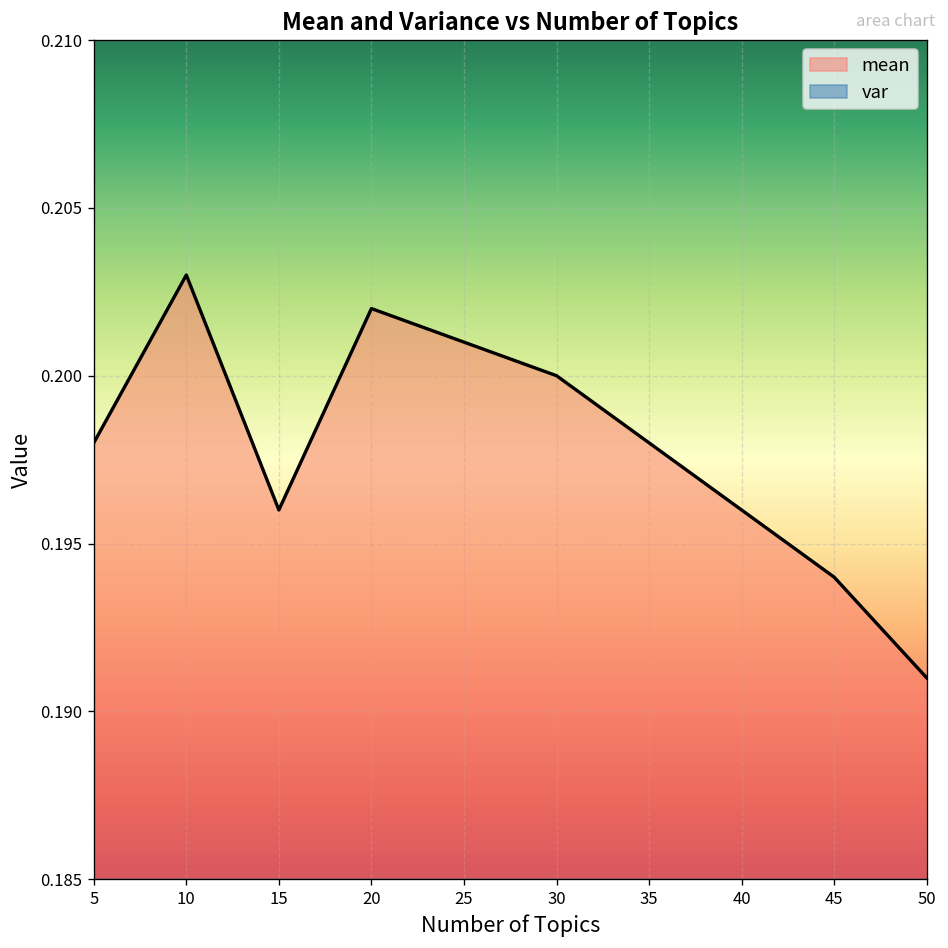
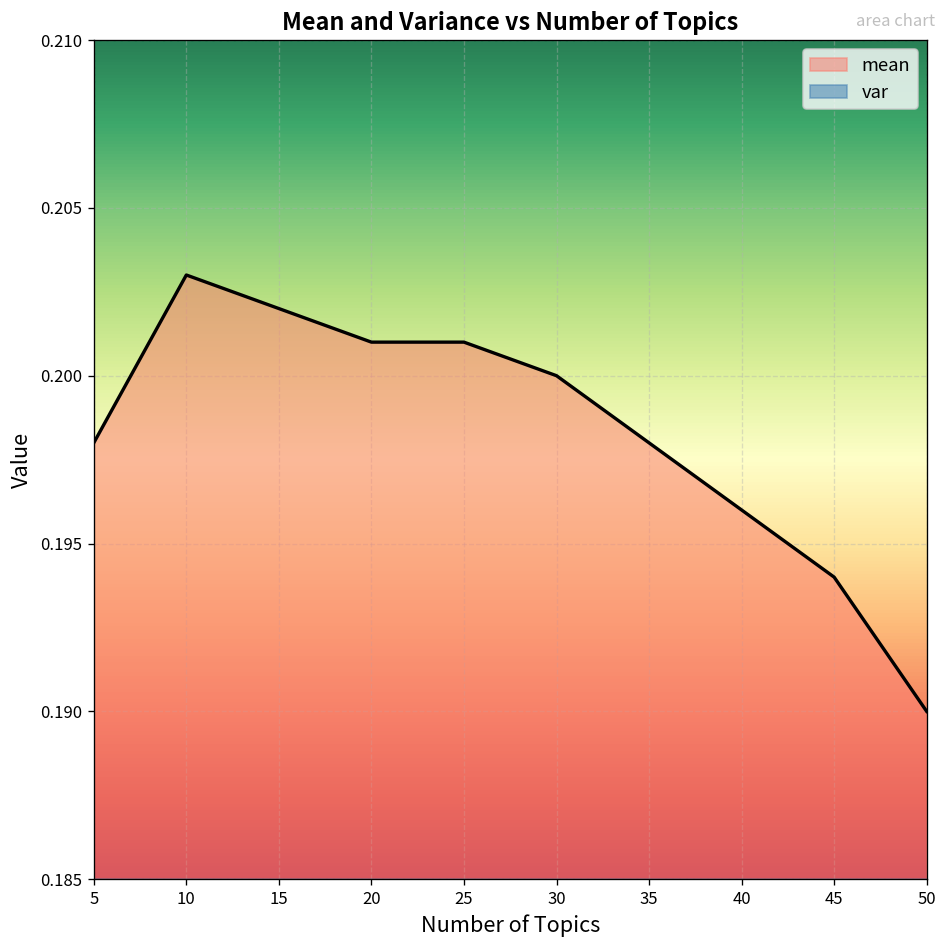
  {
    "mean": {
      "5": 0.198,
      "10": 0.203,
-     "15": 0.196,
-     "20": 0.202,
+     "15": 0.202,
+     "20": 0.201,
      "25": 0.201,
      "30": 0.200,
      "35": 0.198,
      "40": 0.196,
      "45": 0.194,
-     "50": 0.191
+     "50": 0.190
    }
  }
